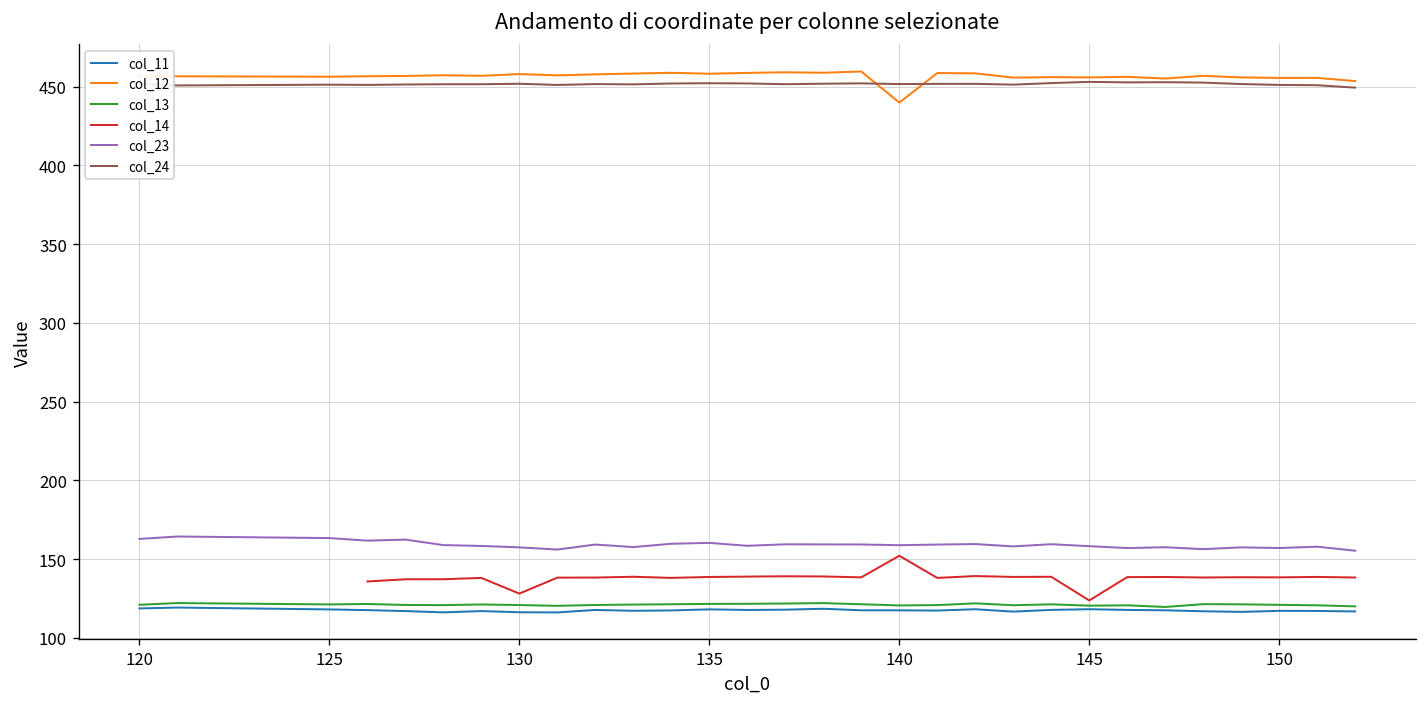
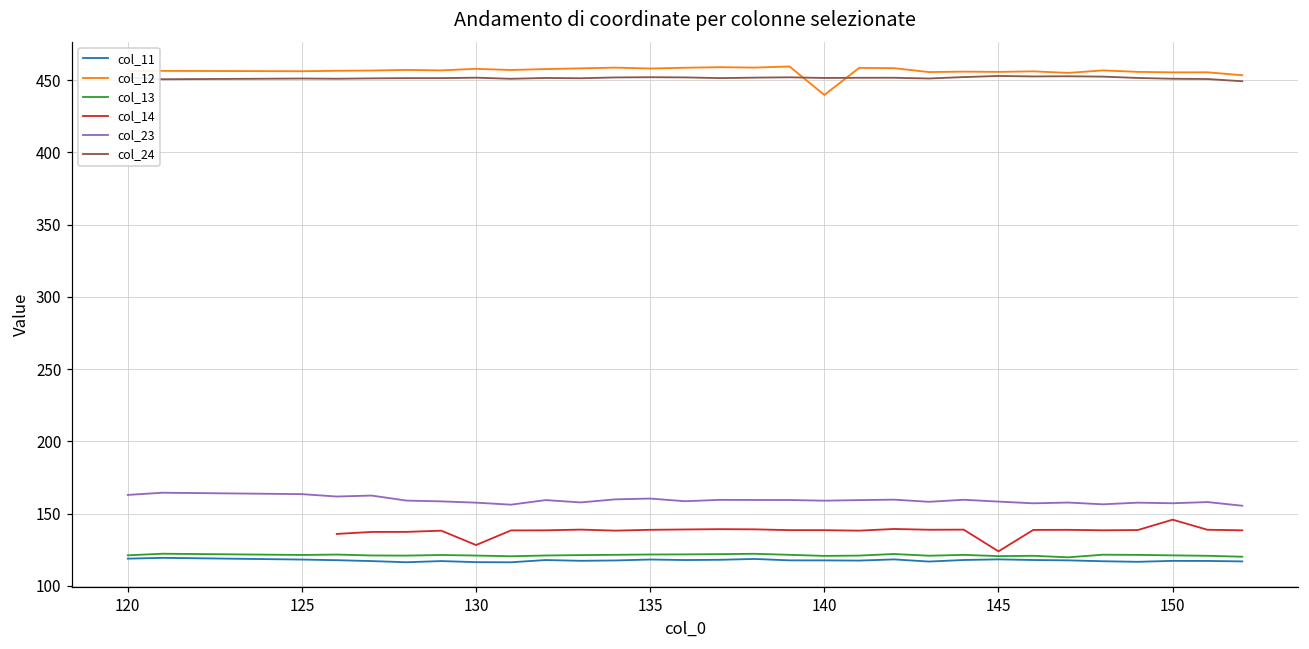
  {
    "col_11": {
      "120": 119,
      "125": 118,
      "130": 116,
      "135": 118,
      "140": 118,
      "145": 118,
      "150": 117
    },
    "col_12": {
      "125": 456,
      "130": 458,
      "135": 458,
      "140": 440,
      "145": 456,
      "150": 455
    },
    "col_13": {
      "120": 121,
      "125": 121,
      "130": 121,
      "135": 122,
      "140": 121,
      "145": 121,
      "150": 121
    },
    "col_14": {
      "130": 128,
      "135": 139,
-     "140": 152,
+     "140": 138,
      "145": 124,
-     "150": 138
+     "150": 146
    },
    "col_23": {
      "120": 163,
      "125": 163,
      "130": 158,
      "135": 160,
      "140": 159,
      "145": 158,
      "150": 157
    },
    "col_24": {
      "125": 451,
      "130": 452,
      "135": 452,
      "140": 452,
      "145": 453,
      "150": 451
    }
  }
